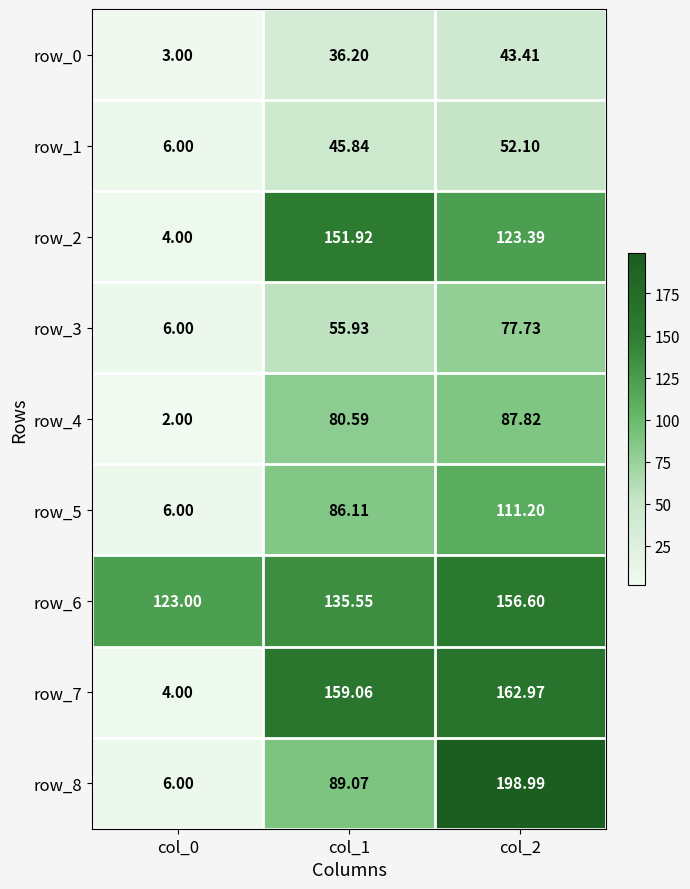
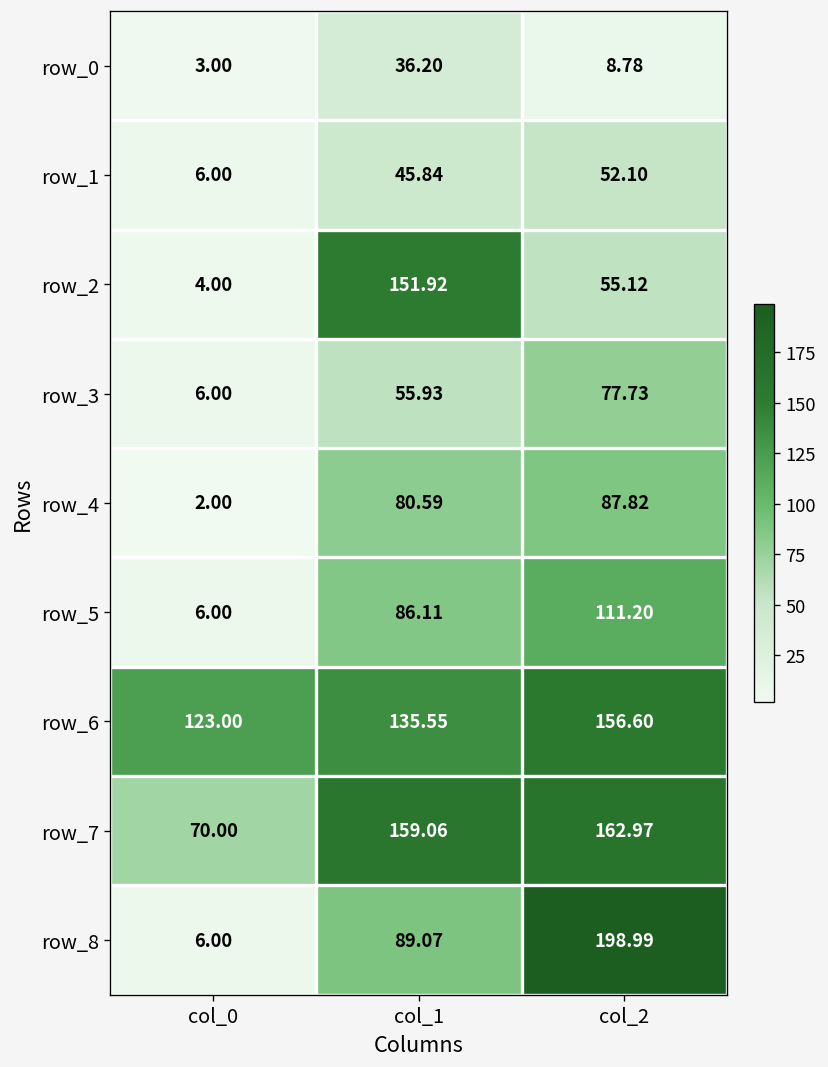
  {
    "row_0": {
      "col_0": 3.00,
      "col_1": 36.20,
-     "col_2": 43.41
+     "col_2": 8.78
    },
    "row_1": {
      "col_0": 6.00,
      "col_1": 45.84,
      "col_2": 52.10
    },
    "row_2": {
      "col_0": 4.00,
      "col_1": 151.92,
-     "col_2": 123.39
+     "col_2": 55.12
    },
    "row_3": {
      "col_0": 6.00,
      "col_1": 55.93,
      "col_2": 77.73
    },
    "row_4": {
      "col_0": 2.00,
      "col_1": 80.59,
      "col_2": 87.82
    },
    "row_5": {
      "col_0": 6.00,
      "col_1": 86.11,
      "col_2": 111.20
    },
    "row_6": {
      "col_0": 123.00,
      "col_1": 135.55,
      "col_2": 156.60
    },
    "row_7": {
-     "col_0": 4.00,
+     "col_0": 70.00,
      "col_1": 159.06,
      "col_2": 162.97
    },
    "row_8": {
      "col_0": 6.00,
      "col_1": 89.07,
      "col_2": 198.99
    }
  }
